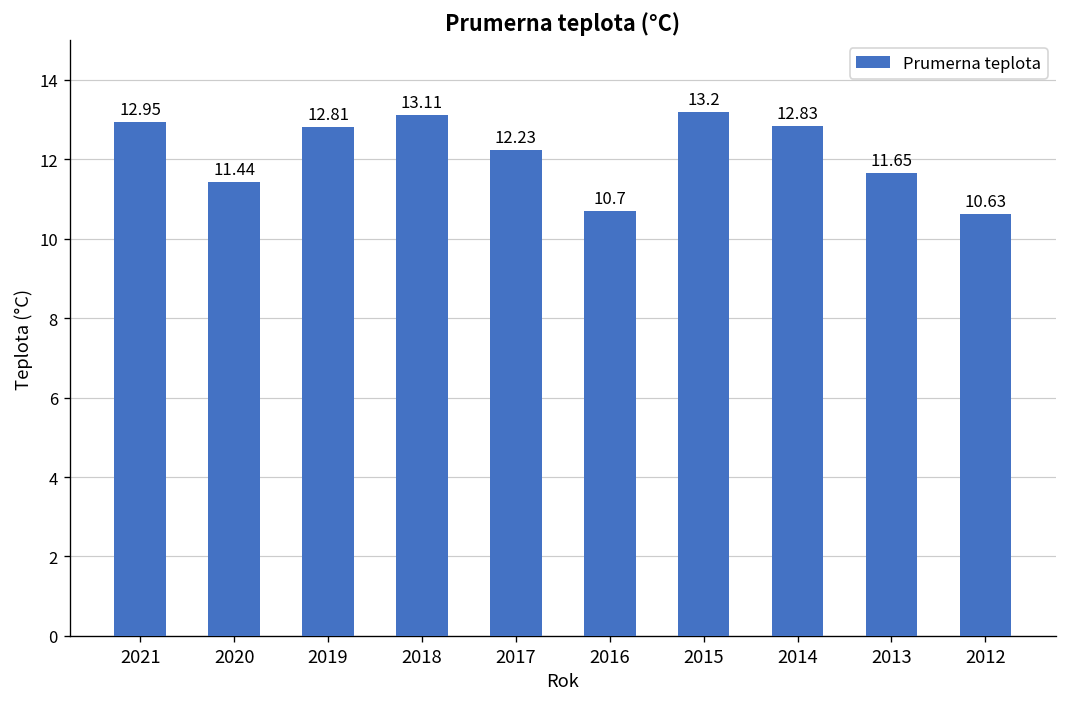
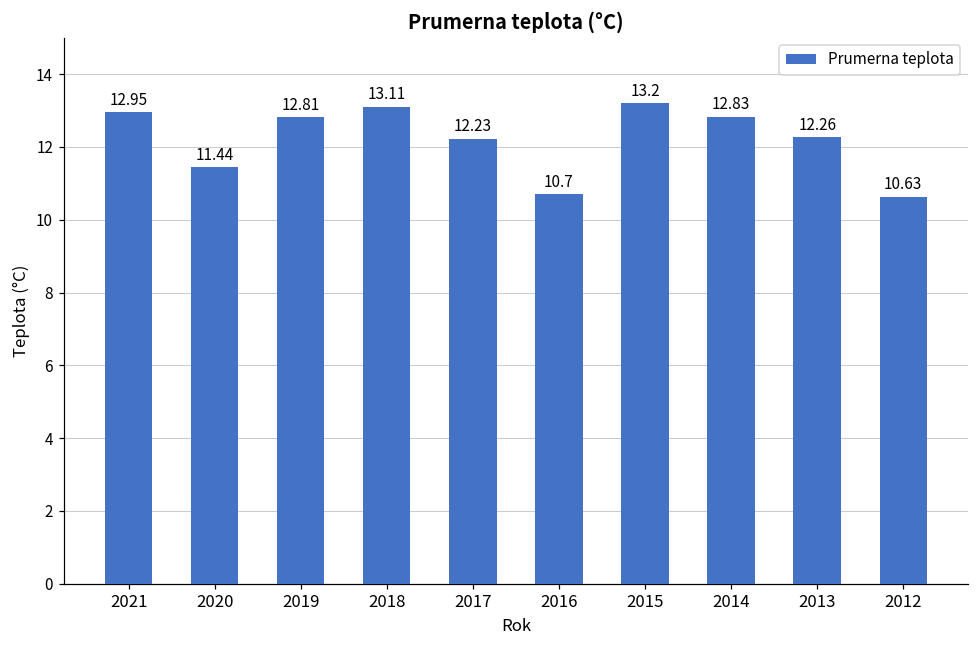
  {
    "2021": 12.95,
    "2020": 11.44,
    "2019": 12.81,
    "2018": 13.11,
    "2017": 12.23,
    "2016": 10.7,
    "2015": 13.2,
    "2014": 12.83,
-   "2013": 11.65,
+   "2013": 12.26,
    "2012": 10.63
  }
